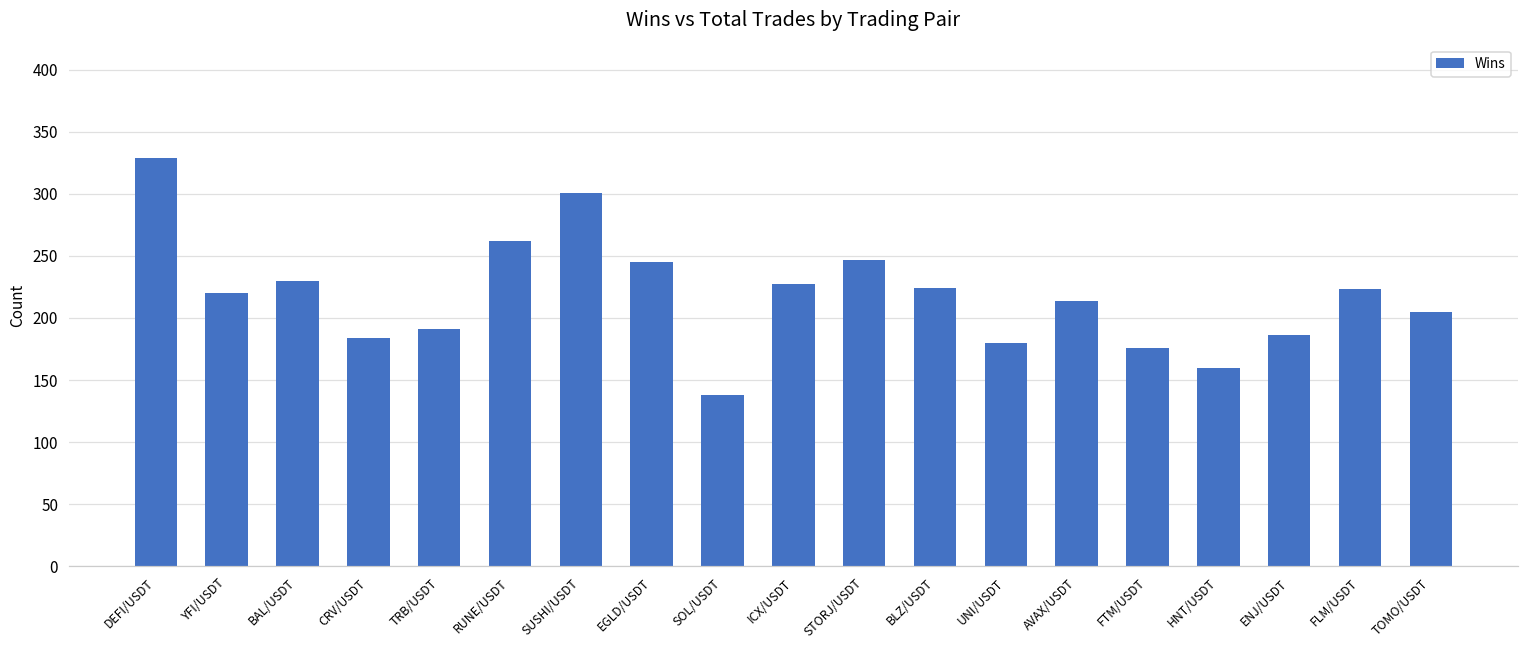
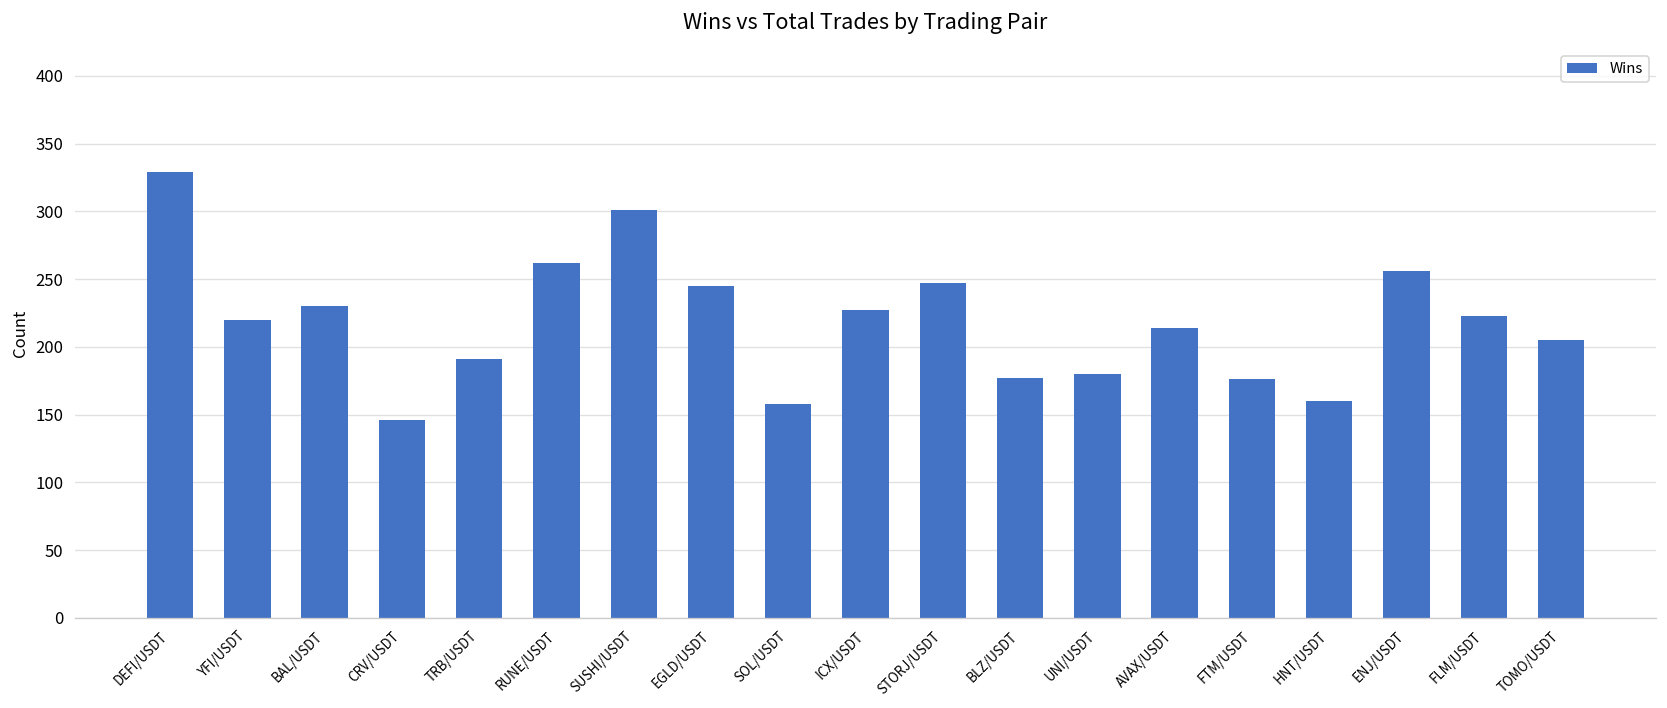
  {
    "DEFI/USDT": 329,
    "YFI/USDT": 220,
    "BAL/USDT": 230,
-   "CRV/USDT": 184,
+   "CRV/USDT": 146,
    "TRB/USDT": 191,
    "RUNE/USDT": 262,
    "SUSHI/USDT": 301,
    "EGLD/USDT": 245,
-   "SOL/USDT": 138,
+   "SOL/USDT": 158,
    "ICX/USDT": 227,
    "STORJ/USDT": 247,
-   "BLZ/USDT": 224,
+   "BLZ/USDT": 177,
    "UNI/USDT": 180,
    "AVAX/USDT": 214,
    "FTM/USDT": 176,
    "HNT/USDT": 160,
-   "ENJ/USDT": 186,
+   "ENJ/USDT": 256,
    "FLM/USDT": 223,
    "TOMO/USDT": 205
  }
